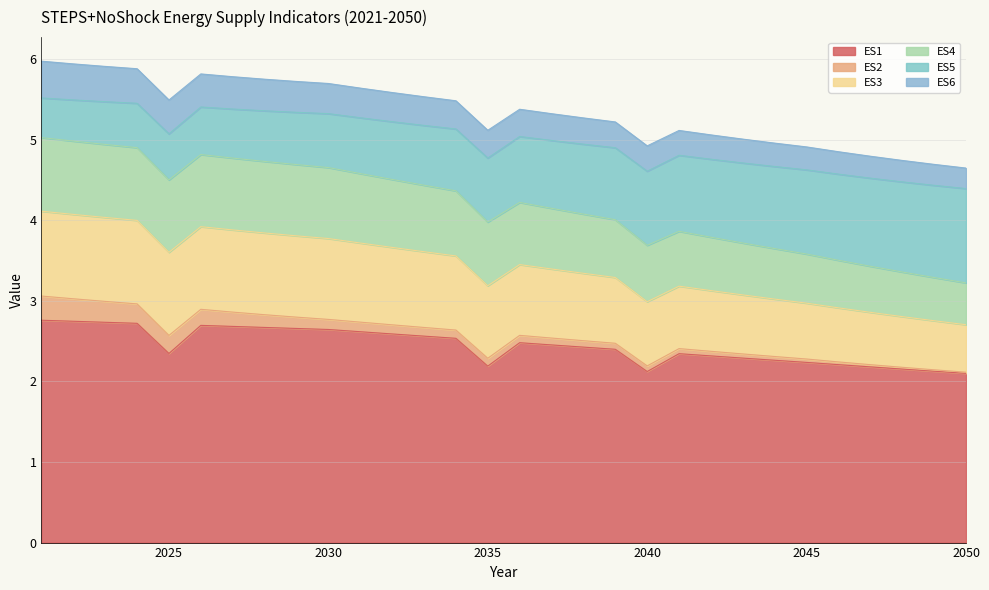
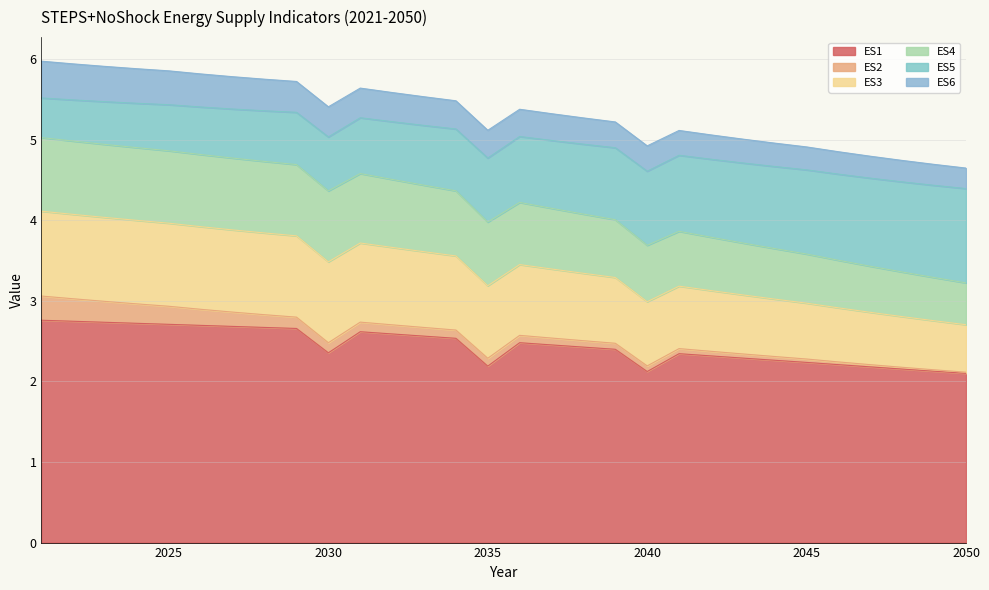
  {
    "ES1": {
-     "2025": 2.3,
-     "2030": 2.6,
+     "2025": 2.7,
+     "2030": 2.4,
      "2035": 2.2,
      "2040": 2.1,
      "2045": 2.2
    }
  }
